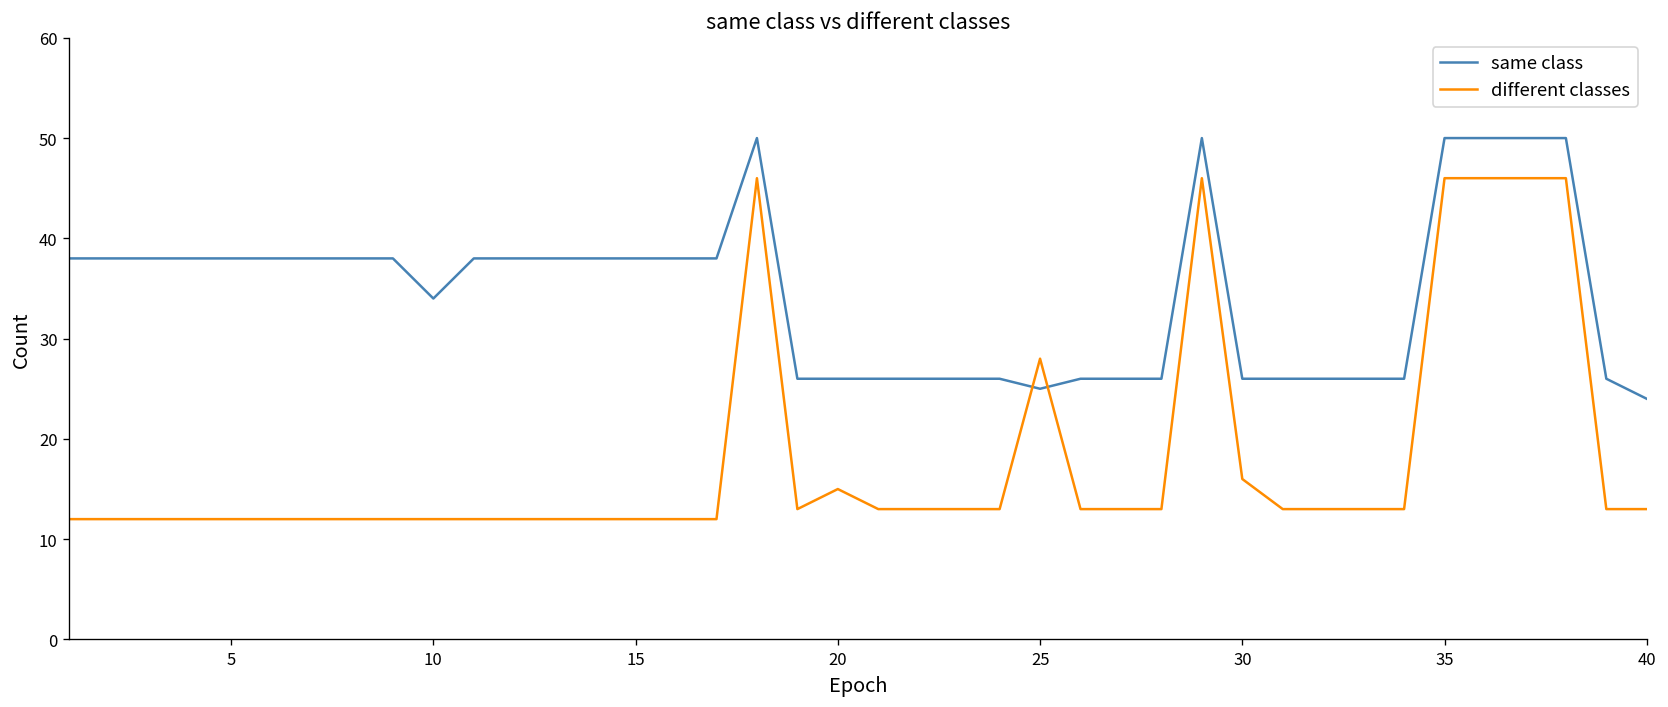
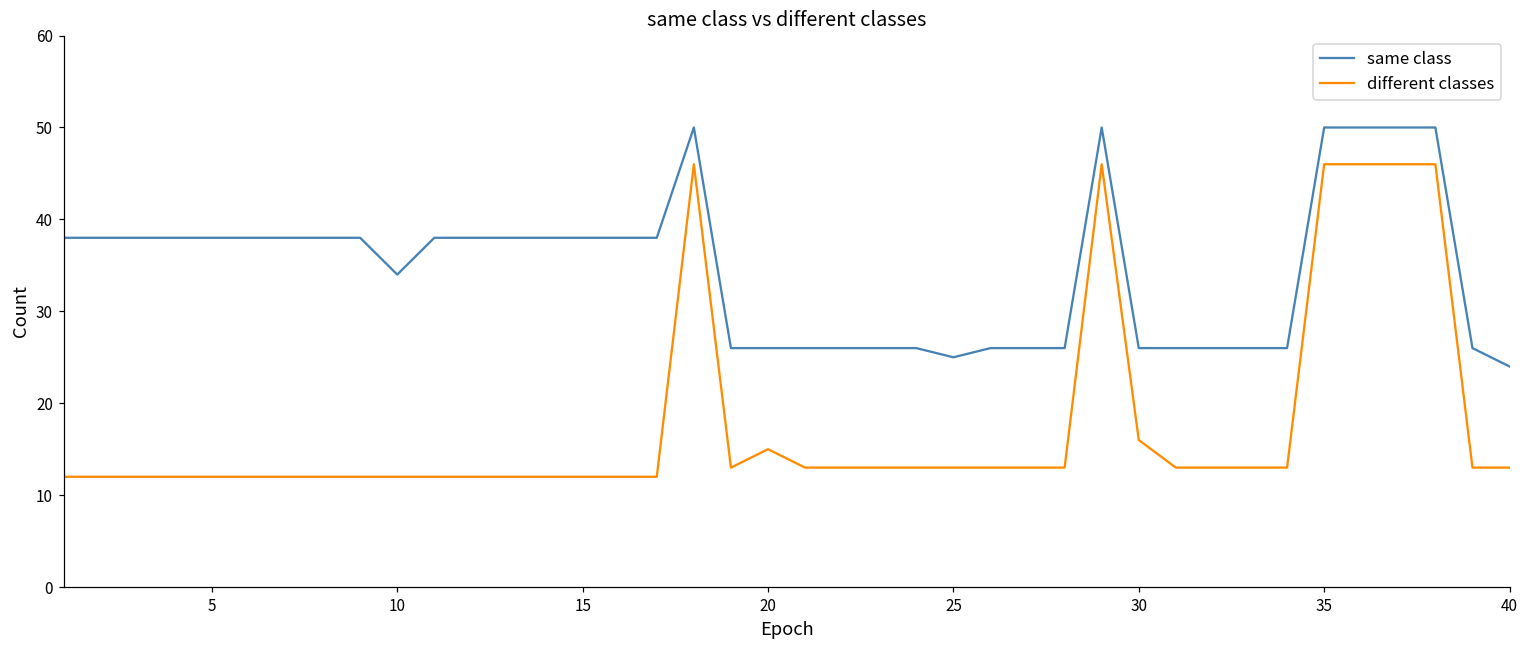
  {
    "same class": {
      "5": 38,
      "10": 34,
      "15": 38,
      "20": 26,
      "25": 25,
      "30": 26,
      "35": 50,
      "40": 24
    },
    "different classes": {
      "5": 12,
      "10": 12,
      "15": 12,
      "20": 15,
-     "25": 28,
+     "25": 13,
      "30": 16,
      "35": 46,
      "40": 13
    }
  }
